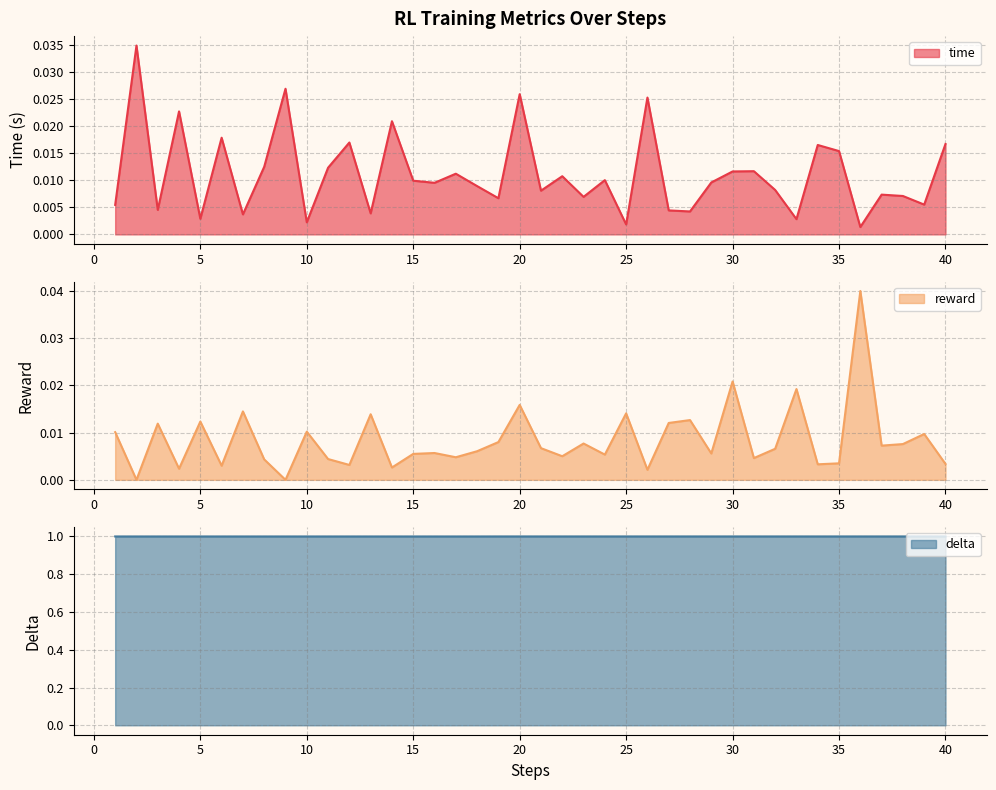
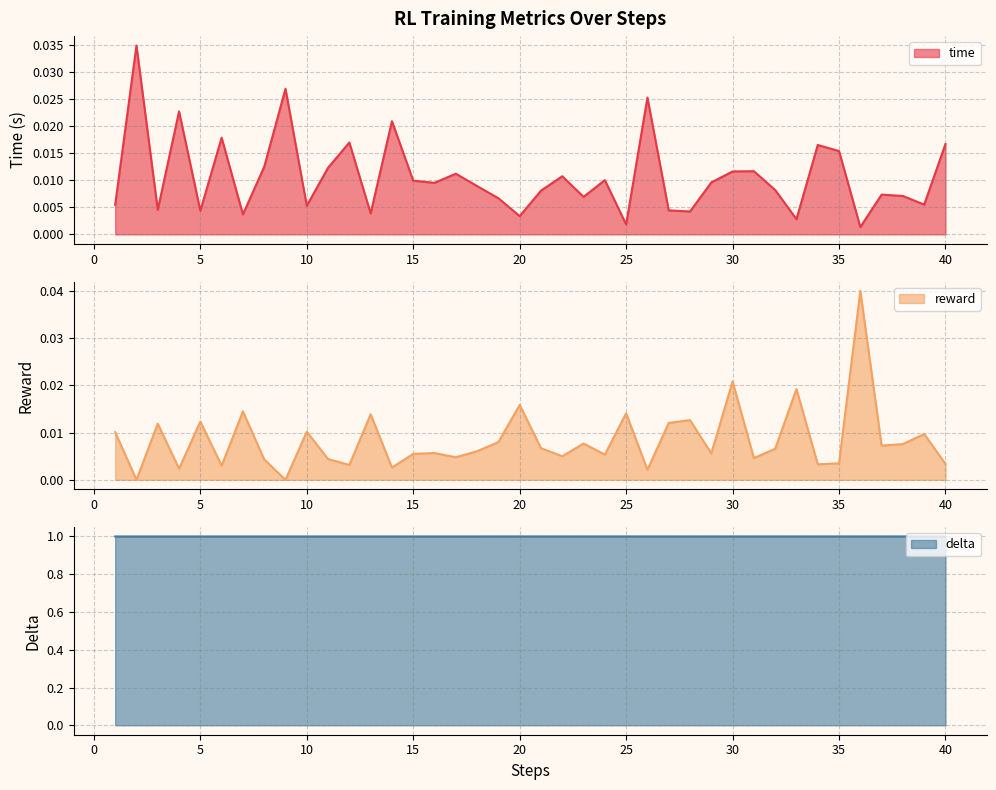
  {
    "RL Training Metrics Over Steps": {
-     "5": 0.003,
-     "10": 0.002,
+     "5": 0.004,
+     "10": 0.005,
      "15": 0.010,
-     "20": 0.026,
+     "20": 0.003,
      "25": 0.002,
      "30": 0.012,
      "35": 0.015,
      "40": 0.017
    }
  }
